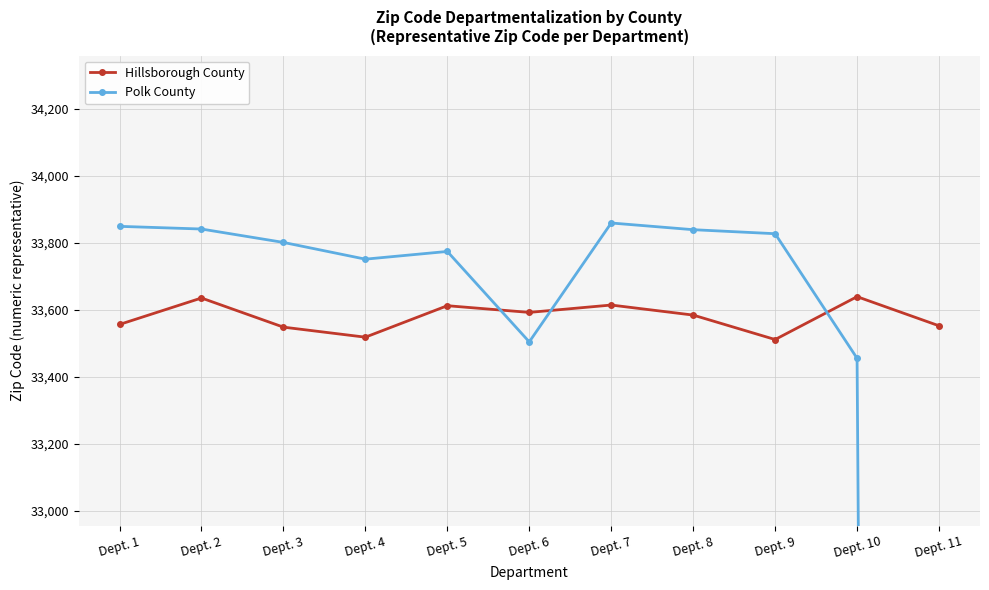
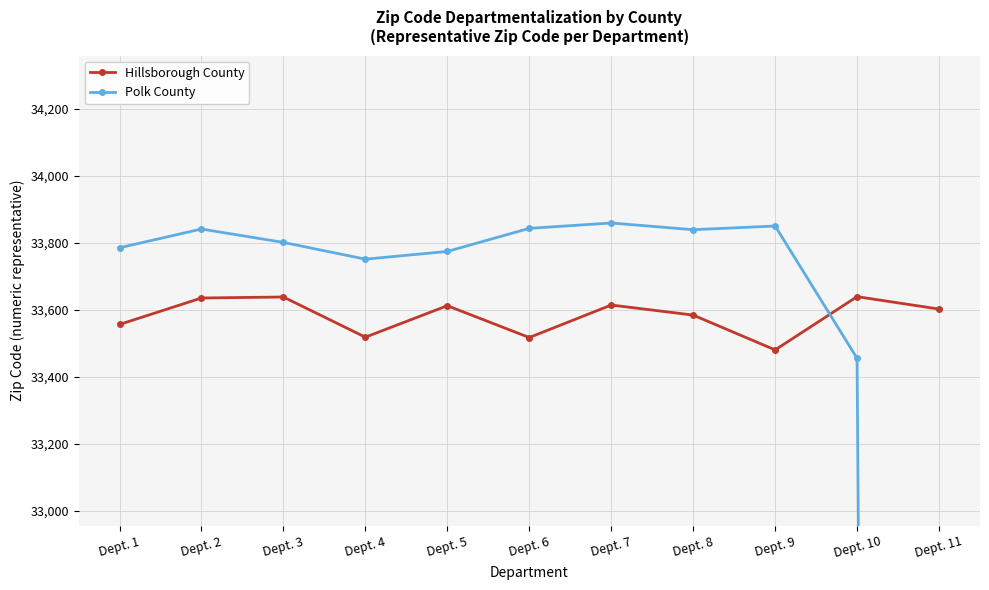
  {
    "Hillsborough County": {
      "Dept. 1": "33,560",
      "Dept. 2": "33,640",
-     "Dept. 3": "33,550",
+     "Dept. 3": "33,640",
      "Dept. 4": "33,520",
      "Dept. 5": "33,610",
-     "Dept. 6": "33,590",
+     "Dept. 6": "33,520",
      "Dept. 7": "33,610",
      "Dept. 8": "33,580",
-     "Dept. 9": "33,510",
+     "Dept. 9": "33,480",
      "Dept. 10": "33,640",
-     "Dept. 11": "33,550"
+     "Dept. 11": "33,600"
    },
    "Polk County": {
-     "Dept. 1": "33,850",
+     "Dept. 1": "33,790",
      "Dept. 2": "33,840",
      "Dept. 3": "33,800",
      "Dept. 4": "33,750",
      "Dept. 5": "33,770",
-     "Dept. 6": "33,500",
+     "Dept. 6": "33,840",
      "Dept. 7": "33,860",
      "Dept. 8": "33,840",
-     "Dept. 9": "33,830",
+     "Dept. 9": "33,850",
      "Dept. 10": "33,460"
    }
  }
